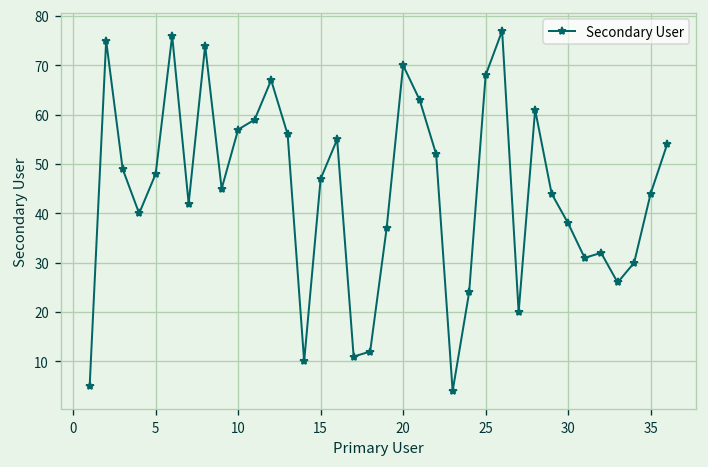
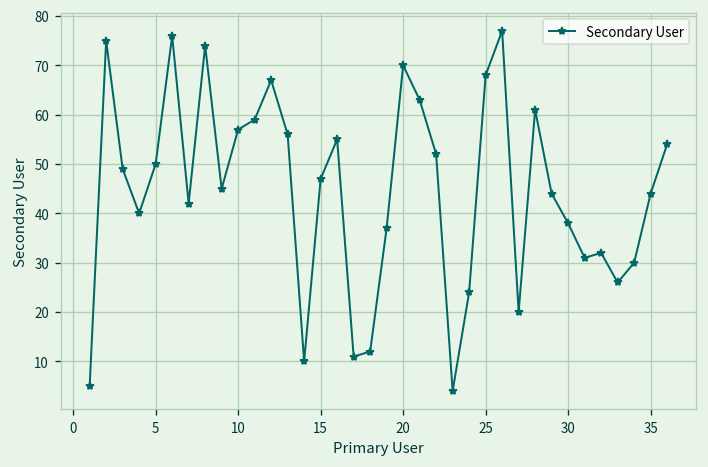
  {
-   "5": 48,
+   "5": 50,
    "10": 57,
    "15": 47,
    "20": 70,
    "25": 68,
    "30": 38,
    "35": 44
  }
